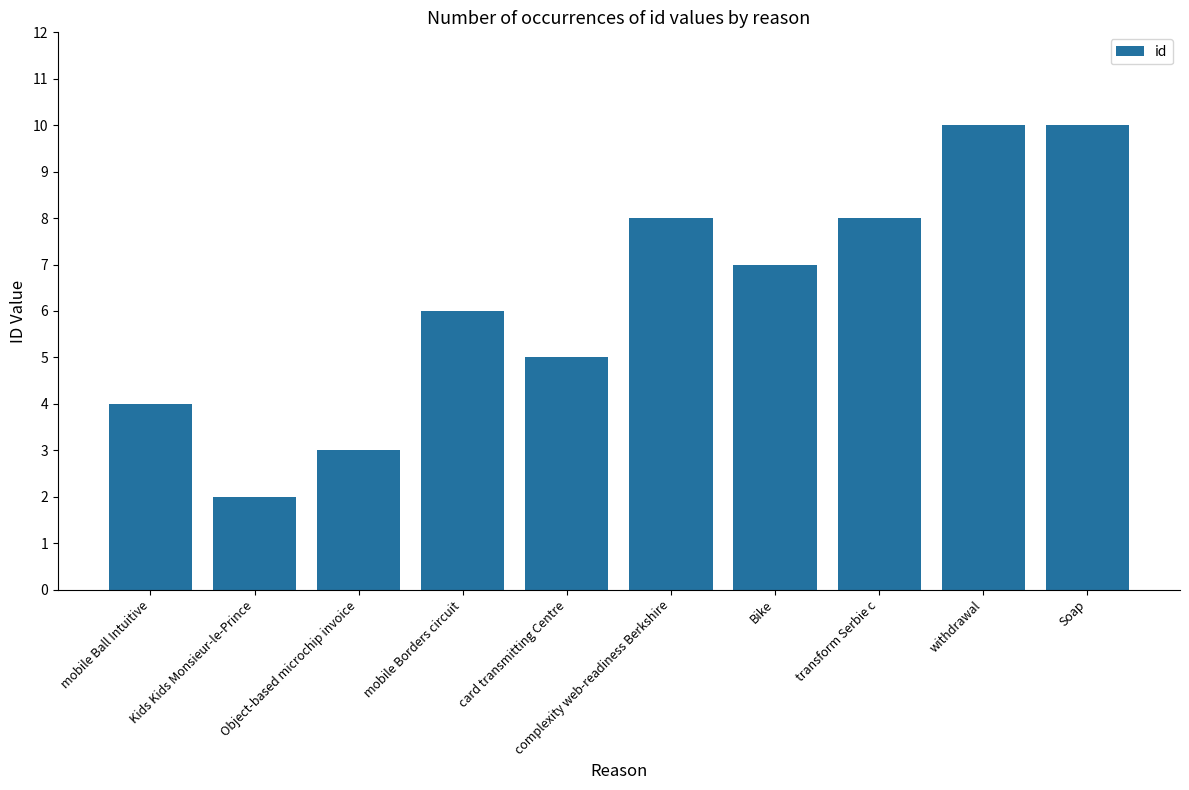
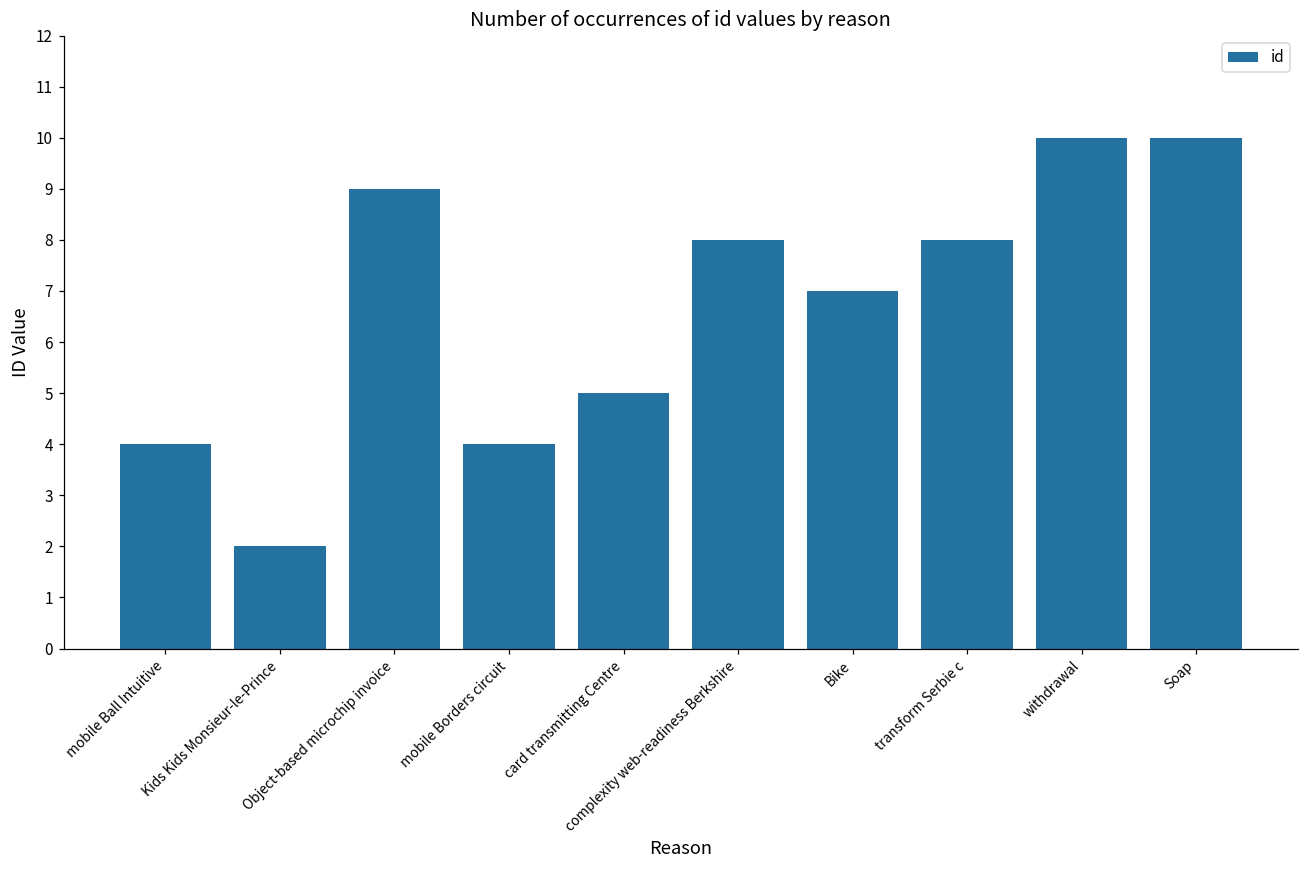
  {
    "mobile Ball Intuitive": 4,
    "Kids Kids Monsieur-le-Prince": 2,
-   "Object-based microchip invoice": 3,
-   "mobile Borders circuit": 6,
+   "Object-based microchip invoice": 9,
+   "mobile Borders circuit": 4,
    "card transmitting Centre": 5,
    "complexity web-readiness Berkshire": 8,
    "Bike": 7,
    "transform Serbie c": 8,
    "withdrawal": 10,
    "Soap": 10
  }
